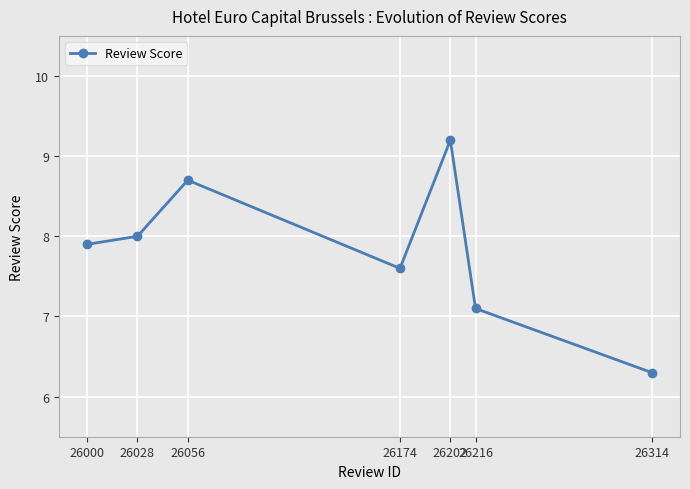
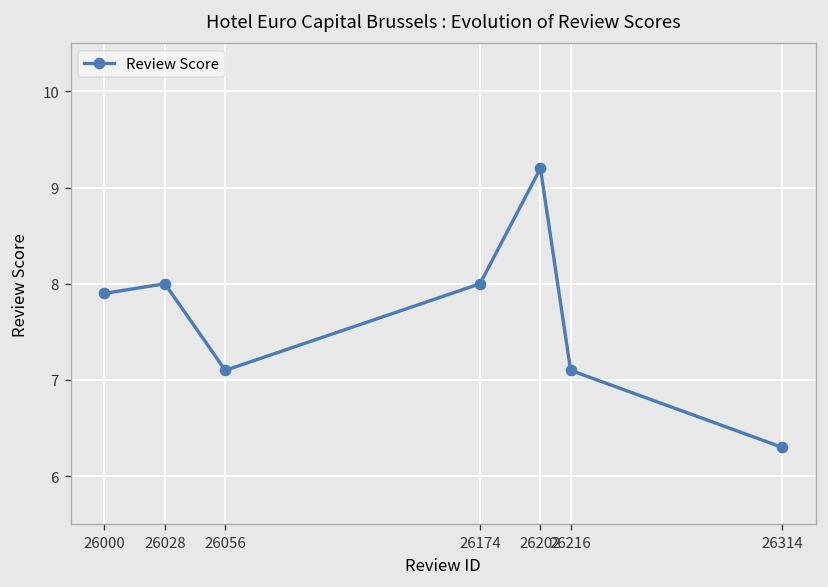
  {
    "26000": 7.9,
    "26028": 8.0,
-   "26056": 8.7,
-   "26174": 7.6,
+   "26056": 7.1,
+   "26174": 8.0,
    "26314": 6.3
  }
